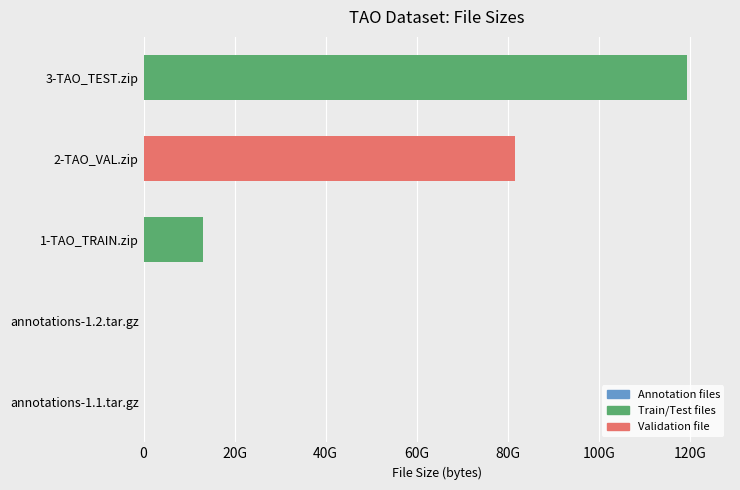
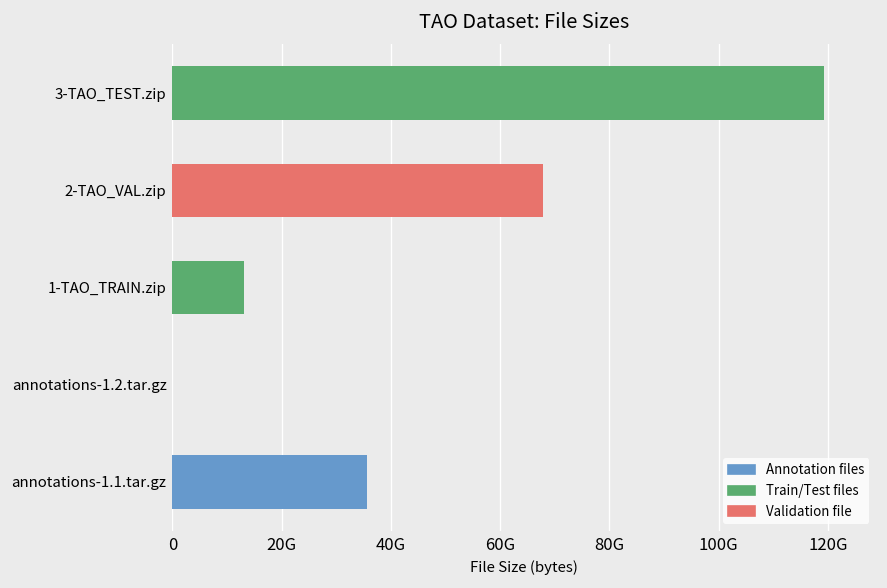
  {
    "3-TAO_TEST.zip": 119000000000,
-   "2-TAO_VAL.zip": 82000000000,
+   "2-TAO_VAL.zip": 68000000000,
    "1-TAO_TRAIN.zip": 13000000000,
-   "annotations-1.1.tar.gz": 0
+   "annotations-1.1.tar.gz": 36000000000
  }
